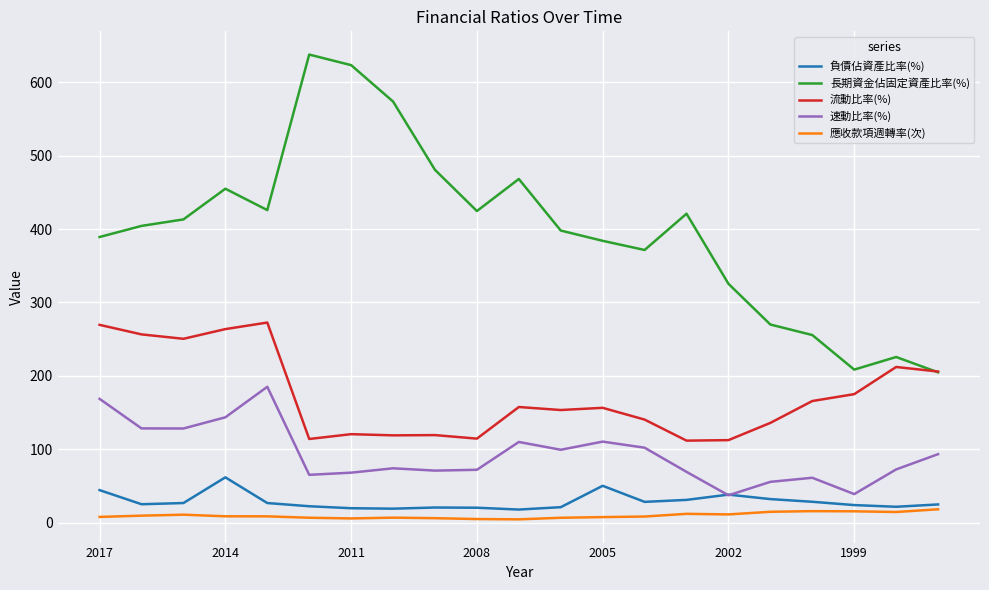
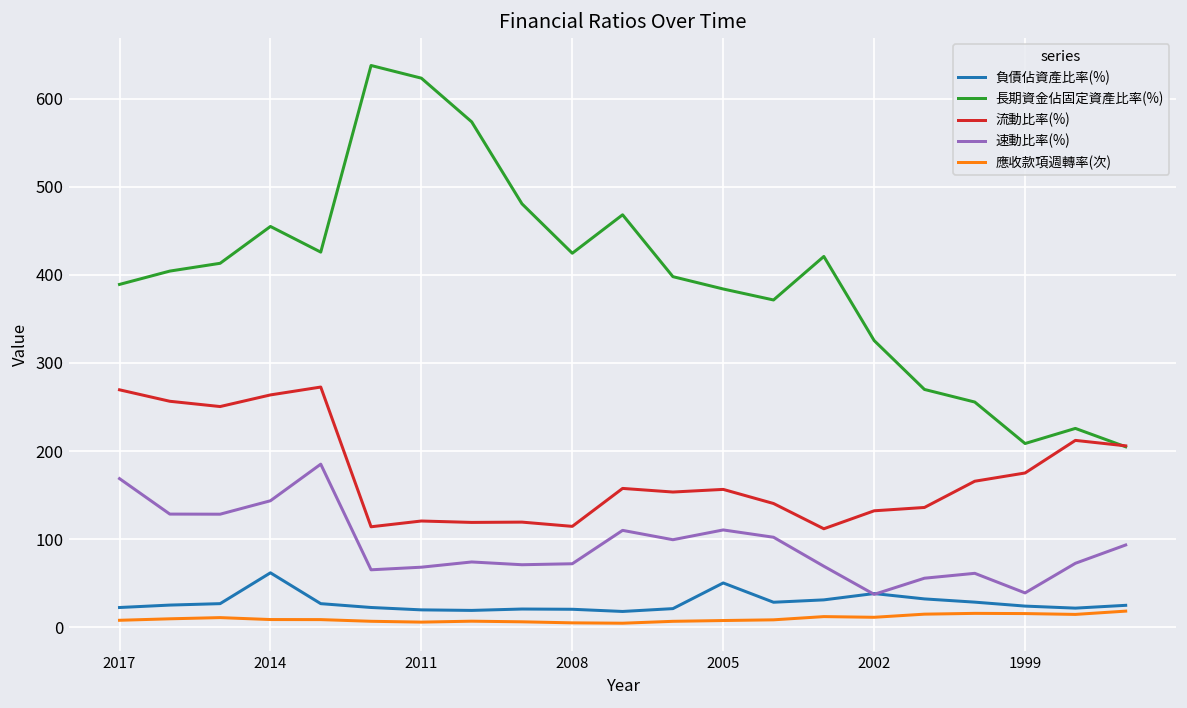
  {
    "負債佔資產比率(%)": {
-     "2017": 40,
+     "2017": 20,
      "2014": 60,
      "2011": 20,
      "2008": 20,
      "2005": 50,
      "1999": 20
    },
    "長期資金佔固定資產比率(%)": {
      "2017": 390,
      "2014": 450,
      "2011": 620,
      "2008": 420,
      "2005": 380,
      "2002": 330,
      "1999": 210
    },
    "流動比率(%)": {
      "2017": 270,
      "2014": 260,
      "2011": 120,
      "2008": 110,
      "2005": 160,
-     "2002": 110,
+     "2002": 130,
      "1999": 180
    },
    "速動比率(%)": {
      "2017": 170,
      "2014": 140,
      "2011": 70,
      "2008": 70,
      "2005": 110,
      "1999": 40
    },
    "應收款項週轉率(次)": {
      "2017": 10,
      "2014": 10,
      "2011": 10,
      "2008": 10,
      "2005": 10,
      "2002": 10,
      "1999": 20
    }
  }
